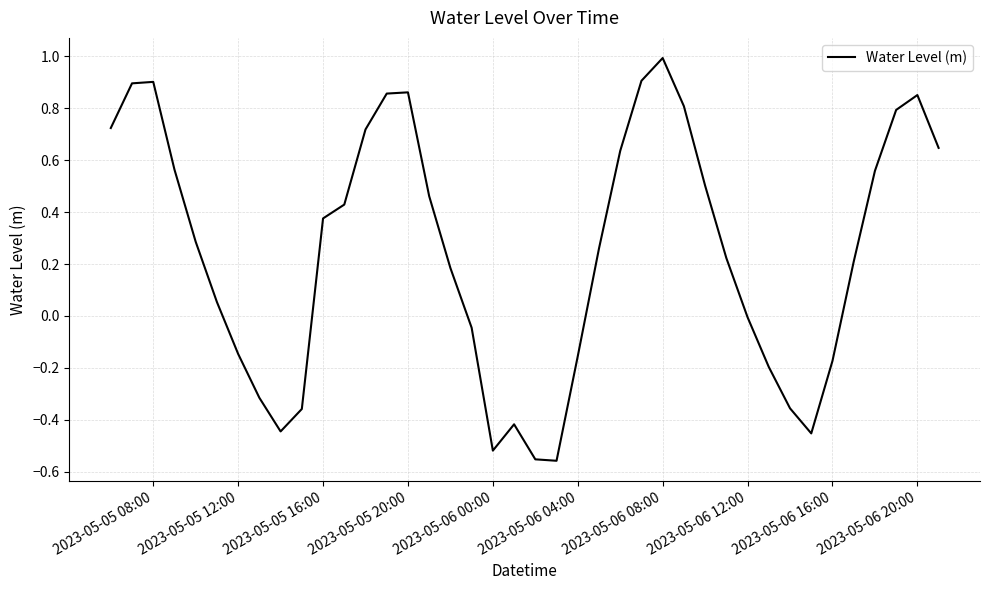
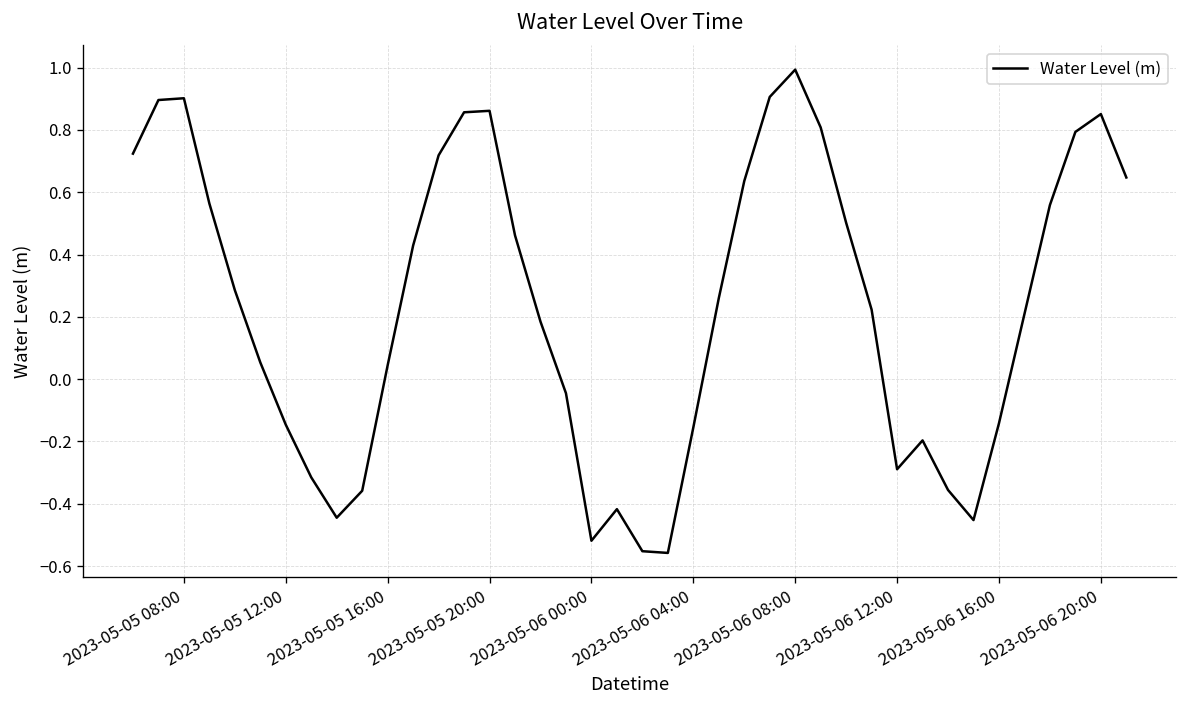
  {
    "2023-05-05 08:00": 0.90,
    "2023-05-05 12:00": -0.15,
-   "2023-05-05 16:00": 0.38,
+   "2023-05-05 16:00": 0.04,
    "2023-05-05 20:00": 0.86,
    "2023-05-06 00:00": -0.52,
    "2023-05-06 04:00": -0.16,
    "2023-05-06 08:00": 0.99,
-   "2023-05-06 12:00": -0.01,
-   "2023-05-06 16:00": -0.17,
+   "2023-05-06 12:00": -0.29,
+   "2023-05-06 16:00": -0.14,
    "2023-05-06 20:00": 0.85
  }
